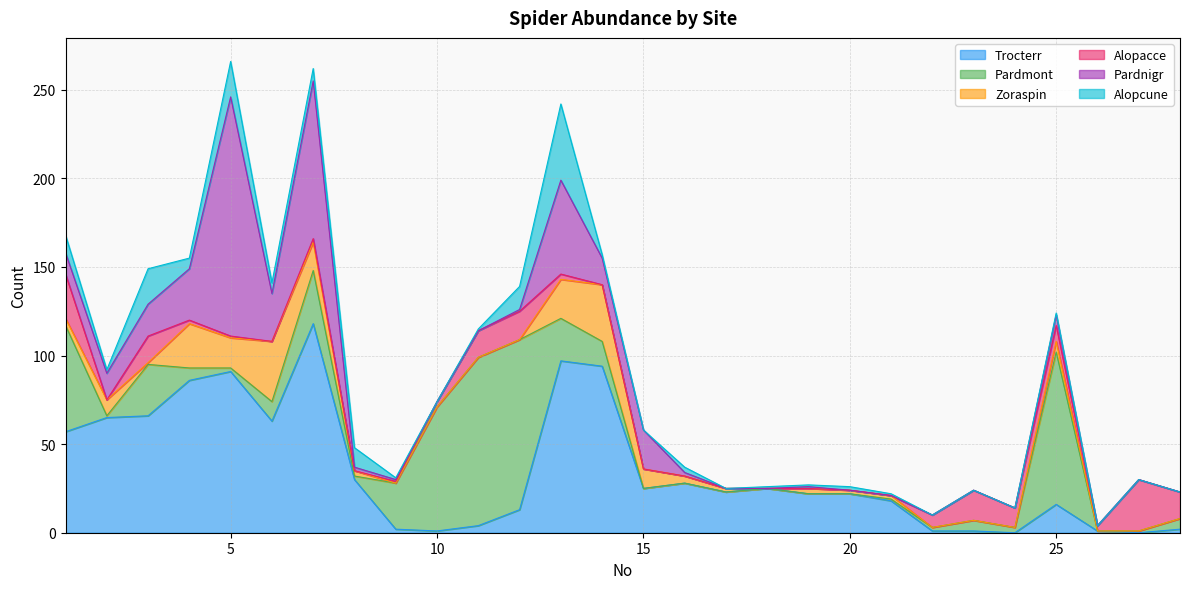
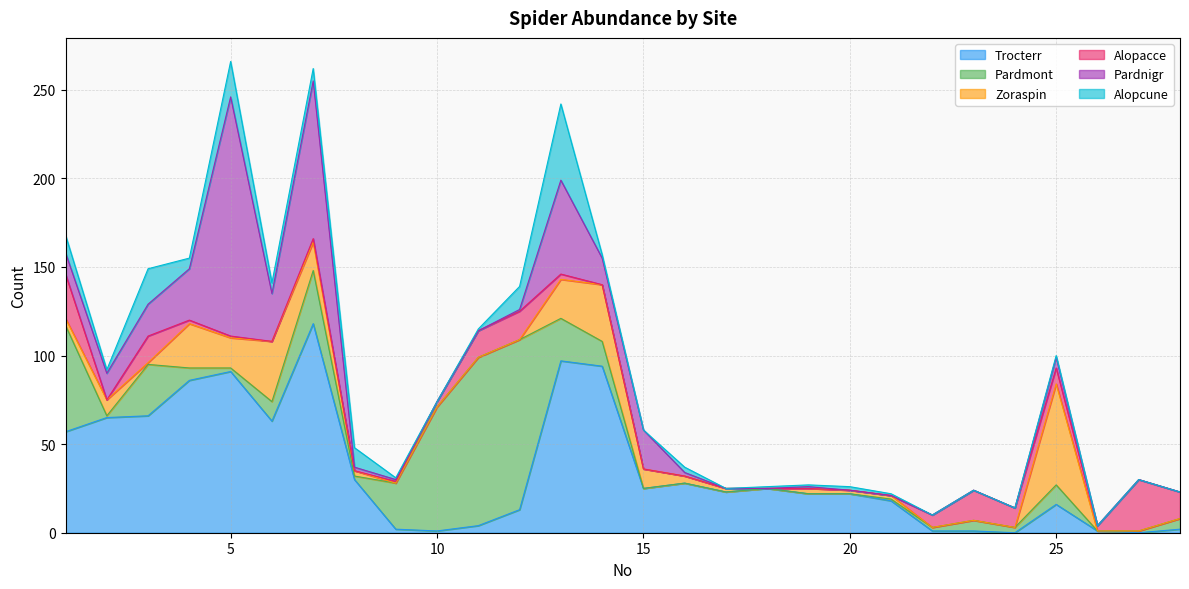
  {
    "Pardmont": {
      "5": 2,
-     "25": 86
+     "25": 11
    },
    "Zoraspin": {
-     "25": 6
+     "25": 57
    },
    "Alopacce": {
      "25": 9
    },
    "Pardnigr": {
      "5": 135
    }
  }
